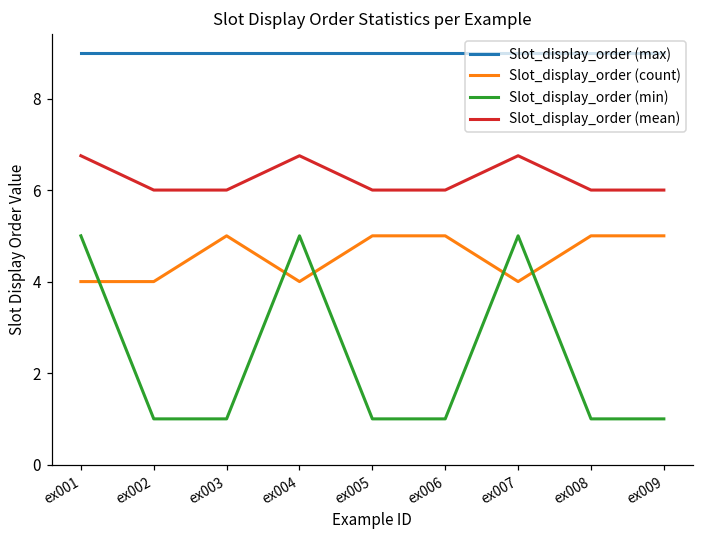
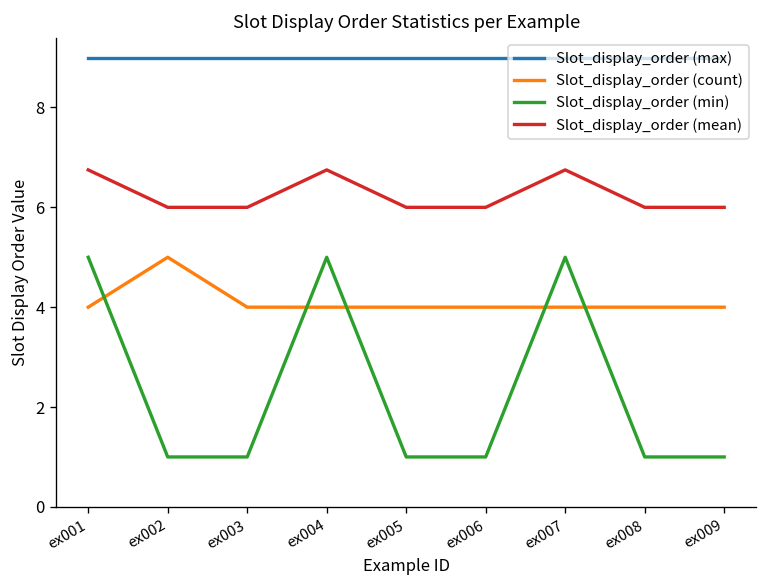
  {
    "Slot_display_order (max)": {
      "ex001": 9,
      "ex002": 9,
      "ex003": 9,
      "ex004": 9,
      "ex005": 9,
      "ex006": 9
    },
    "Slot_display_order (count)": {
      "ex001": 4,
-     "ex002": 4,
-     "ex003": 5,
+     "ex002": 5,
+     "ex003": 4,
      "ex004": 4,
-     "ex005": 5,
-     "ex006": 5,
+     "ex005": 4,
+     "ex006": 4,
      "ex007": 4,
-     "ex008": 5,
-     "ex009": 5
+     "ex008": 4,
+     "ex009": 4
    },
    "Slot_display_order (min)": {
      "ex001": 5,
      "ex002": 1,
      "ex003": 1,
      "ex004": 5,
      "ex005": 1,
      "ex006": 1,
      "ex007": 5,
      "ex008": 1,
      "ex009": 1
    },
    "Slot_display_order (mean)": {
      "ex001": 6.8,
      "ex002": 6,
      "ex003": 6,
      "ex004": 6.8,
      "ex005": 6,
      "ex006": 6,
      "ex007": 6.8,
      "ex008": 6,
      "ex009": 6
    }
  }
